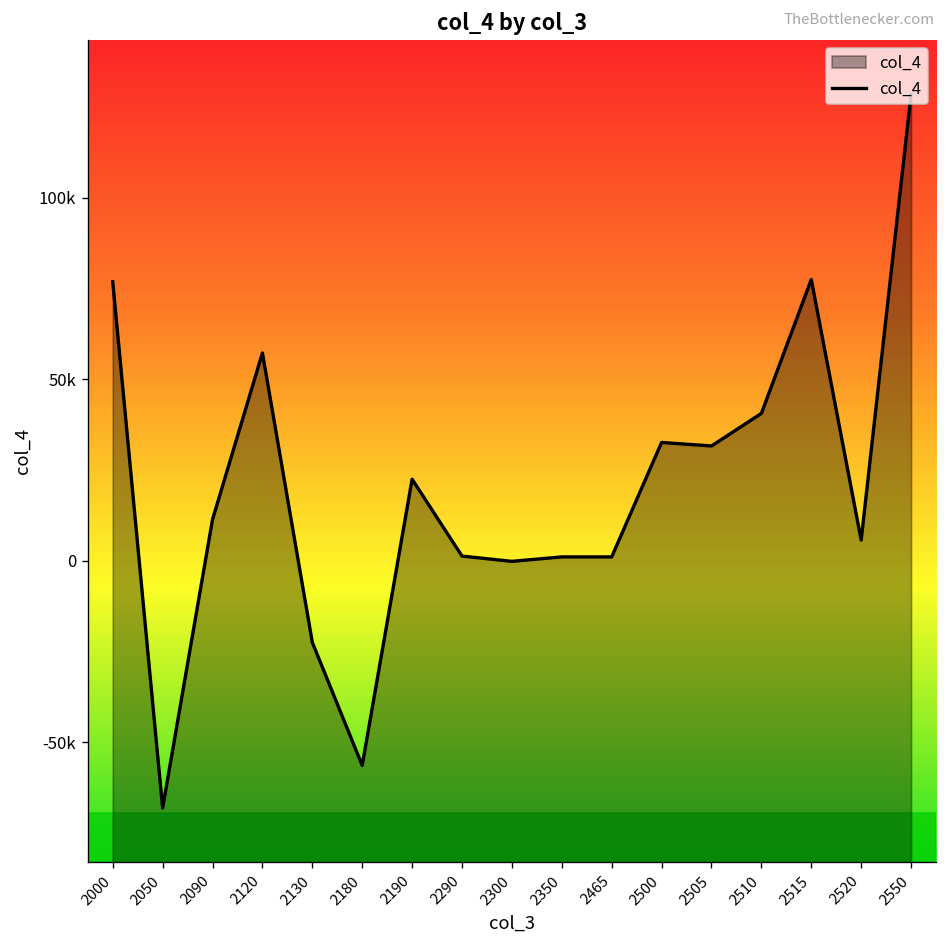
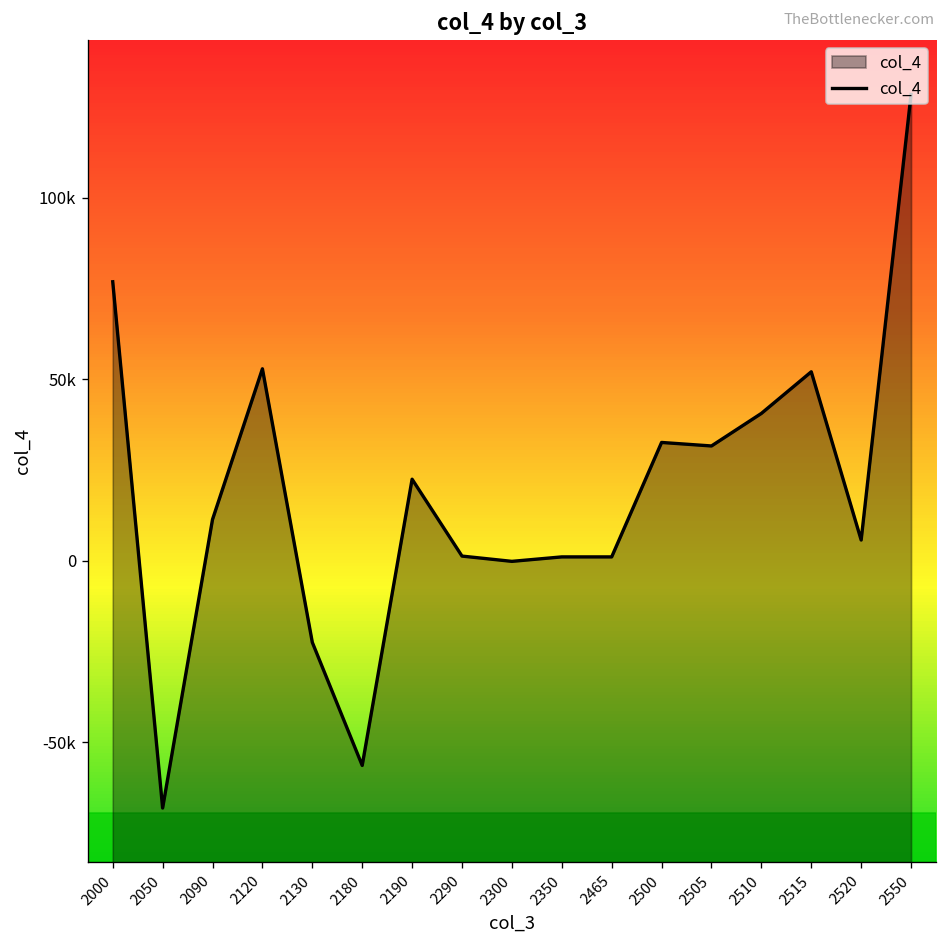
  {
    "2000": 77000,
    "2050": -68000,
    "2090": 11000,
-   "2120": 57000,
+   "2120": 53000,
    "2130": -23000,
    "2180": -56000,
    "2190": 22000,
    "2290": 1000,
    "2300": 0,
    "2350": 1000,
    "2465": 1000,
    "2500": 33000,
    "2505": 32000,
    "2510": 41000,
-   "2515": 77000,
+   "2515": 52000,
    "2520": 6000
  }
